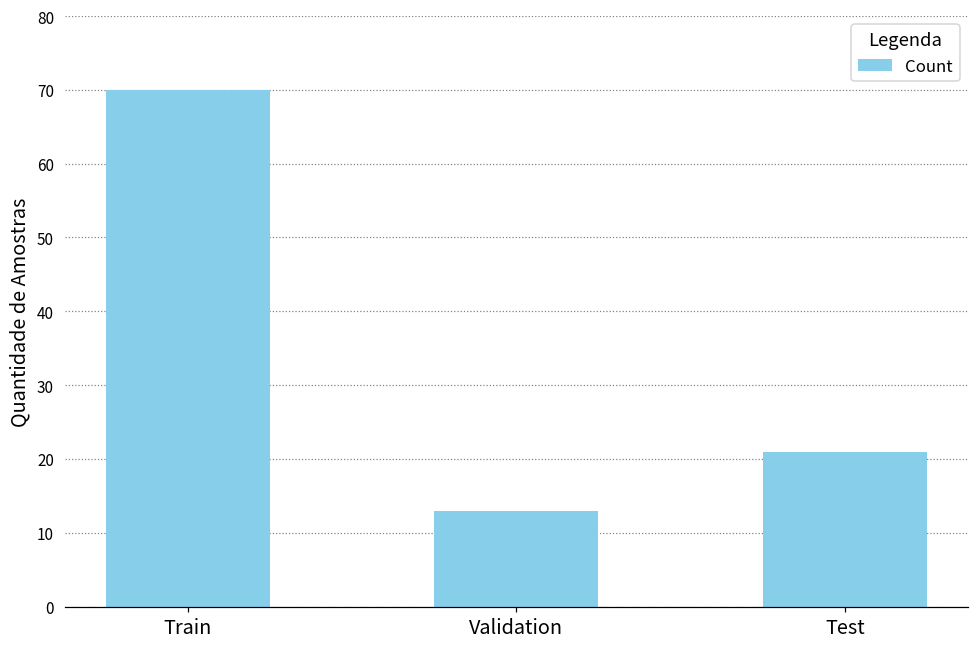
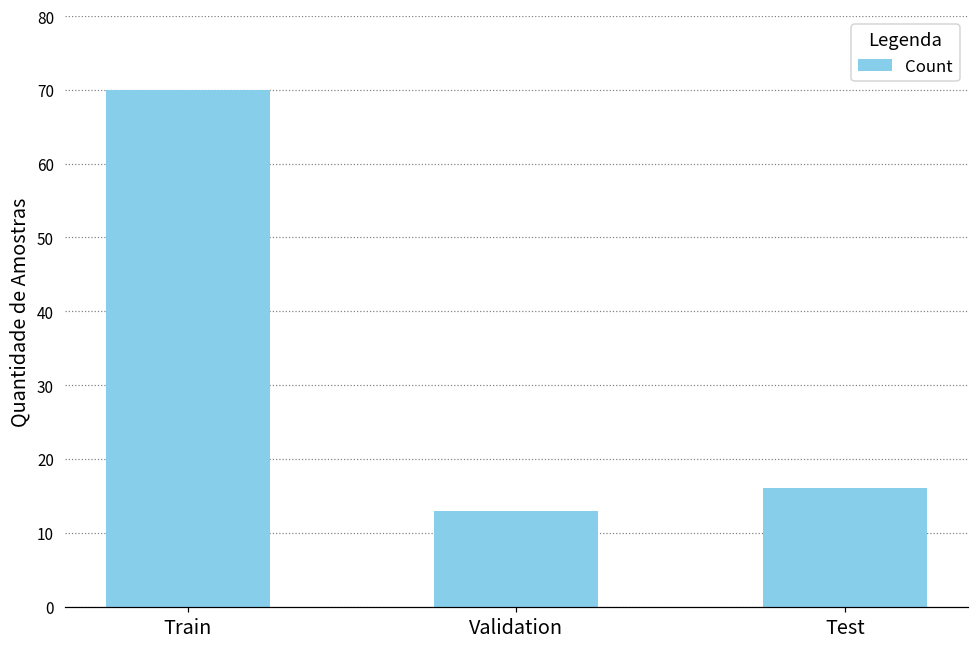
  {
    "Train": 70,
    "Validation": 13,
-   "Test": 21
+   "Test": 16
  }
